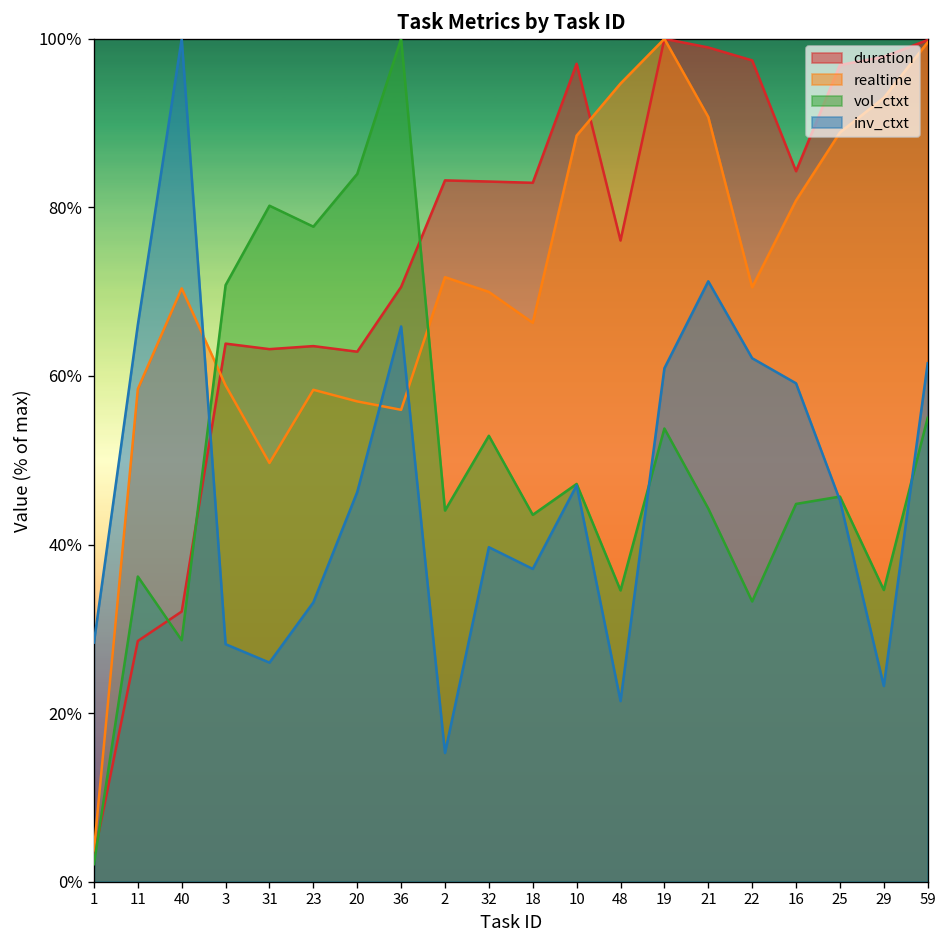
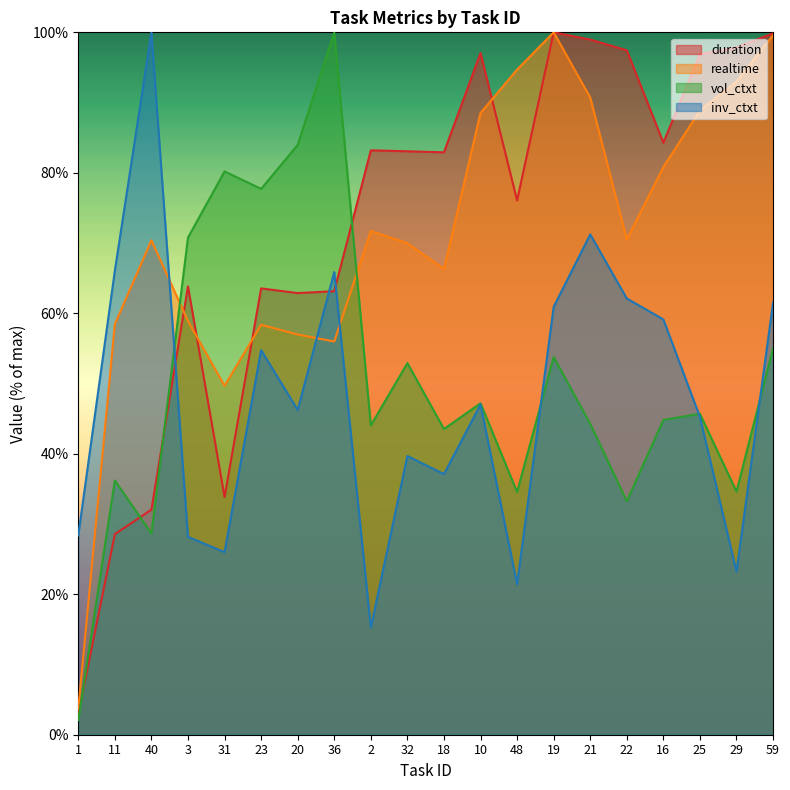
  {
    "duration": {
      "1": "3%",
      "11": "29%",
      "40": "32%",
      "3": "64%",
-     "31": "63%",
+     "31": "34%",
      "23": "64%",
      "20": "63%",
-     "36": "71%",
+     "36": "63%",
      "2": "83%",
      "32": "83%",
      "18": "83%",
      "10": "97%",
      "48": "76%",
      "21": "99%",
      "22": "97%",
      "16": "84%"
    },
    "realtime": {
      "1": "4%",
      "11": "58%",
      "40": "70%",
      "3": "59%",
      "31": "50%",
      "23": "58%",
      "20": "57%",
      "36": "56%",
      "2": "72%",
      "32": "70%",
      "18": "66%",
      "10": "89%",
      "48": "95%",
      "21": "91%",
      "22": "71%",
      "16": "81%"
    },
    "vol_ctxt": {
      "1": "2%",
      "11": "36%",
      "40": "29%",
      "3": "71%",
      "31": "80%",
      "23": "78%",
      "20": "84%",
      "36": "100%",
      "2": "44%",
      "32": "53%",
      "18": "44%",
      "48": "35%",
      "19": "54%",
      "21": "44%",
      "22": "33%",
      "16": "45%",
      "25": "46%",
      "29": "35%",
      "59": "55%"
    },
    "inv_ctxt": {
      "1": "28%",
      "11": "66%",
      "40": "100%",
      "3": "28%",
      "31": "26%",
-     "23": "33%",
+     "23": "55%",
      "20": "46%",
      "36": "66%",
      "2": "15%",
      "32": "40%",
      "18": "37%",
      "48": "21%",
      "19": "61%",
      "21": "71%",
      "22": "62%",
      "16": "59%",
      "25": "45%",
      "29": "23%",
      "59": "62%"
    }
  }
